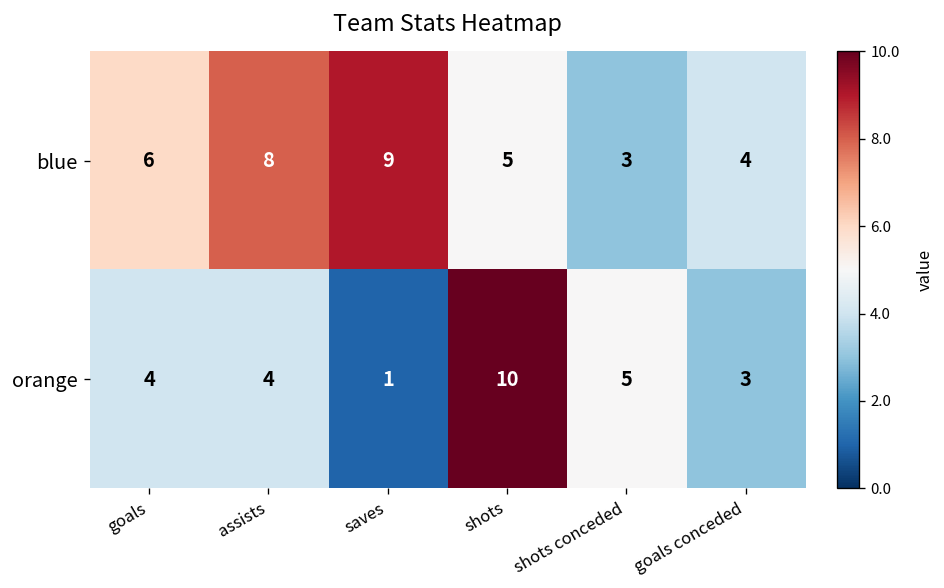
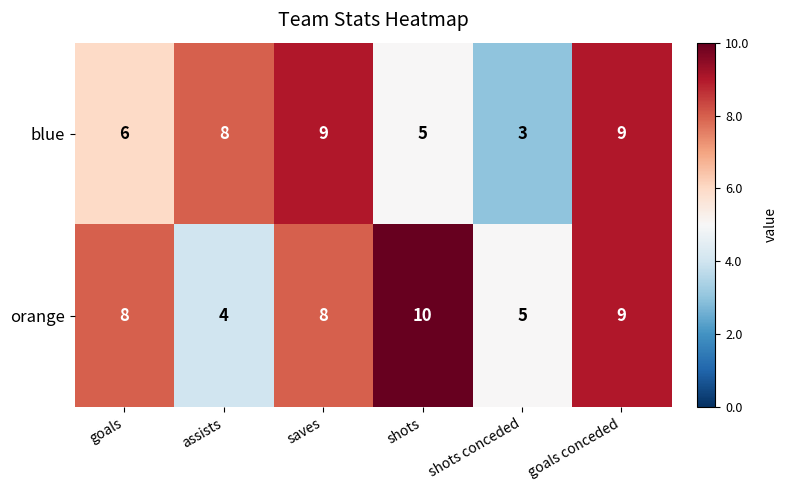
  {
    "blue": {
      "goals": 6,
      "assists": 8,
      "saves": 9,
      "shots": 5,
      "shots conceded": 3,
-     "goals conceded": 4
+     "goals conceded": 9
    },
    "orange": {
-     "goals": 4,
+     "goals": 8,
      "assists": 4,
-     "saves": 1,
+     "saves": 8,
      "shots": 10,
      "shots conceded": 5,
-     "goals conceded": 3
+     "goals conceded": 9
    }
  }
